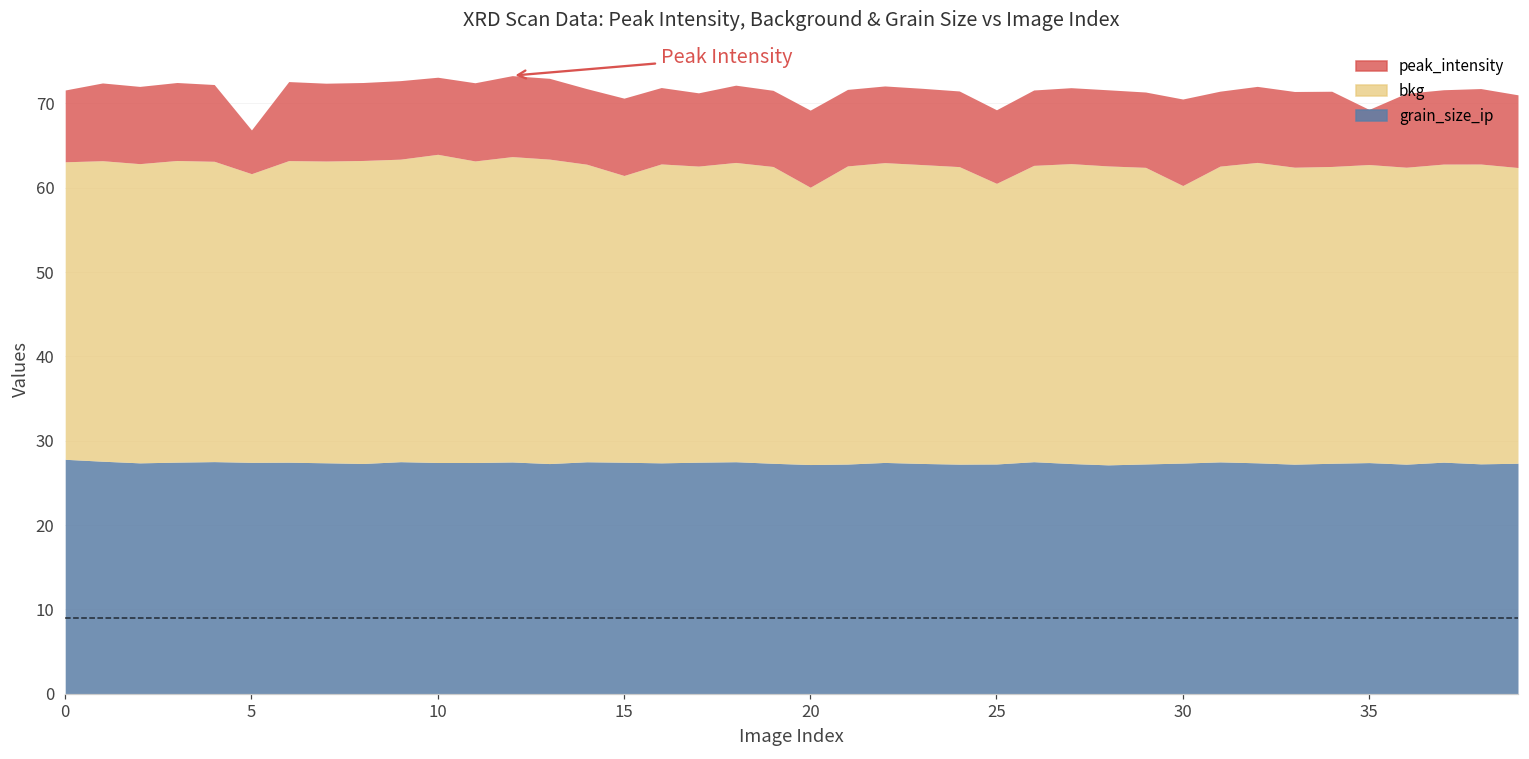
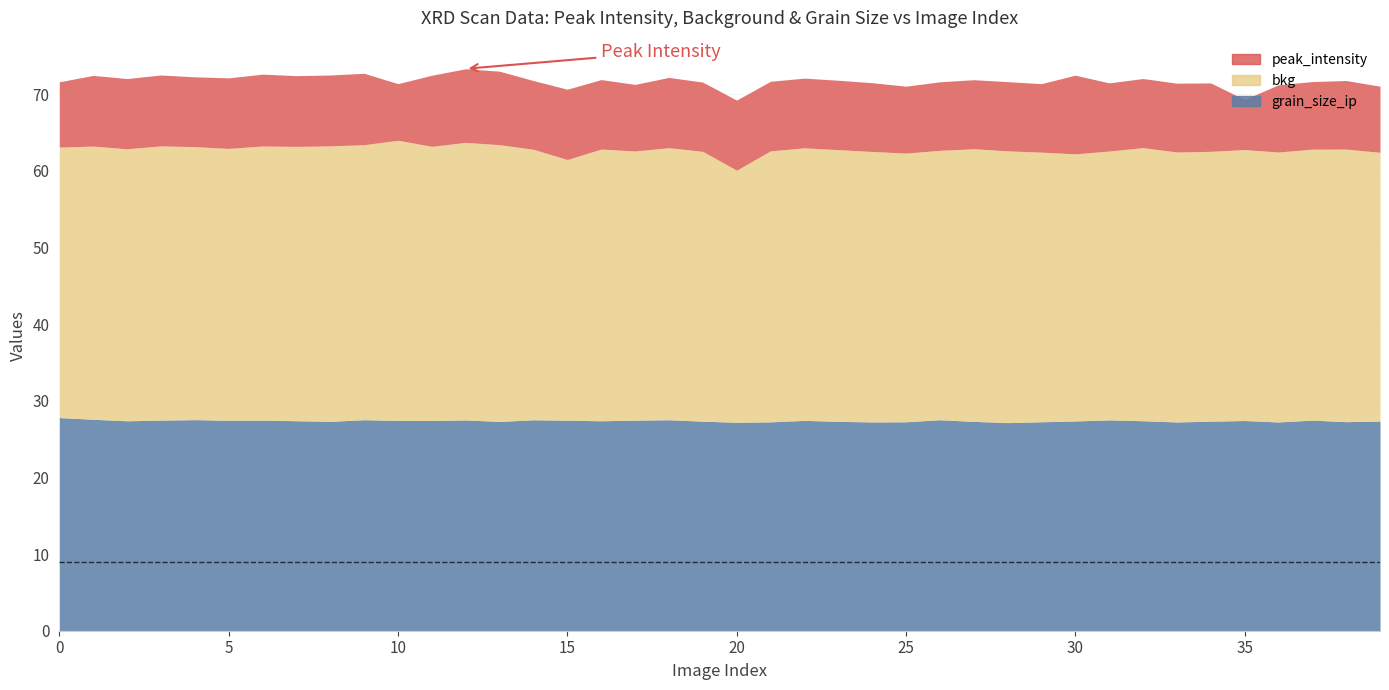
  {
    "grain_size_ip": {
      "0": 28,
      "5": 27,
      "10": 27,
      "15": 27,
      "20": 27,
      "25": 27,
      "30": 27,
      "35": 27
    },
    "bkg": {
      "0": 35,
-     "5": 34,
+     "5": 35,
      "10": 37,
      "15": 34,
      "20": 33,
-     "25": 33,
-     "30": 33,
+     "25": 35,
+     "30": 35,
      "35": 35
    },
    "peak_intensity": {
      "0": 9,
-     "5": 5,
-     "10": 9,
+     "5": 9,
+     "10": 7,
      "15": 9,
      "20": 9,
      "25": 9,
      "30": 10,
      "35": 7
    }
  }
